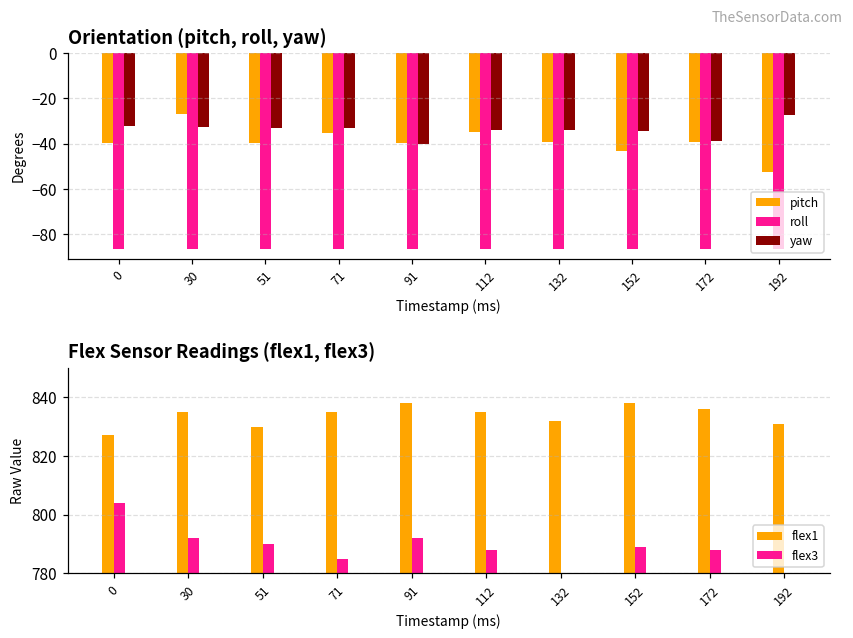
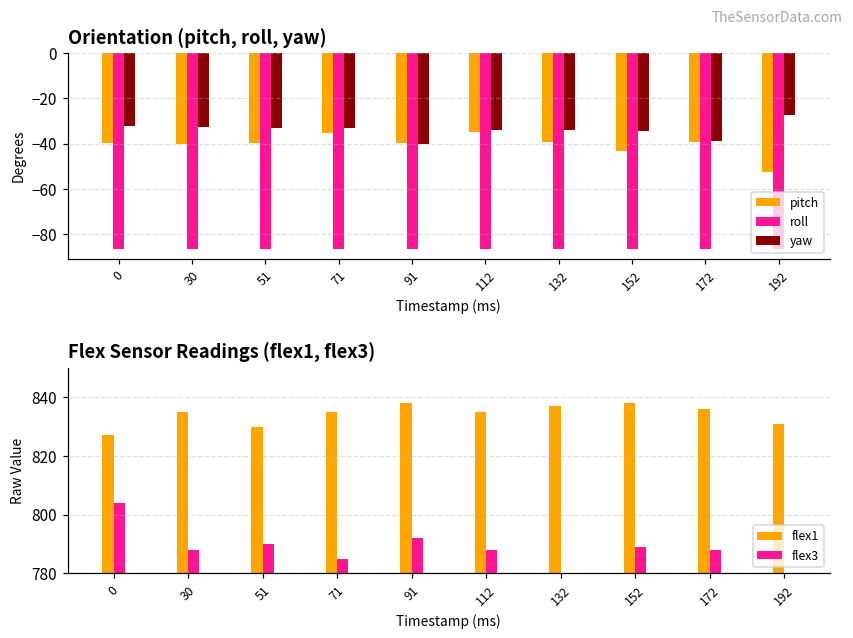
  {
    "Orientation (pitch, roll, yaw)": {
      "pitch": {
        "0": -40,
-       "30": -27,
+       "30": -40,
        "51": -40,
        "71": -35,
        "91": -40,
        "112": -35,
        "132": -39,
        "152": -43,
        "172": -39,
        "192": -52
      },
      "roll": {
        "0": -86,
        "30": -87,
        "51": -87,
        "71": -87,
        "91": -87,
        "112": -86,
        "132": -86,
        "152": -86,
        "172": -87
      },
      "yaw": {
        "0": -32,
        "30": -33,
        "51": -33,
        "71": -33,
        "91": -40,
        "112": -34,
        "132": -34,
        "152": -34,
        "172": -39,
        "192": -27
      }
    },
    "Flex Sensor Readings (flex1, flex3)": {
      "flex1": {
        "0": 827,
        "30": 835,
        "51": 830,
        "71": 835,
        "91": 838,
        "112": 835,
-       "132": 832,
+       "132": 837,
        "152": 838,
        "172": 836,
        "192": 831
      },
      "flex3": {
        "0": 804,
-       "30": 792,
+       "30": 788,
        "51": 790,
        "71": 785,
        "91": 792,
        "112": 788,
        "152": 789,
        "172": 788
      }
    }
  }
